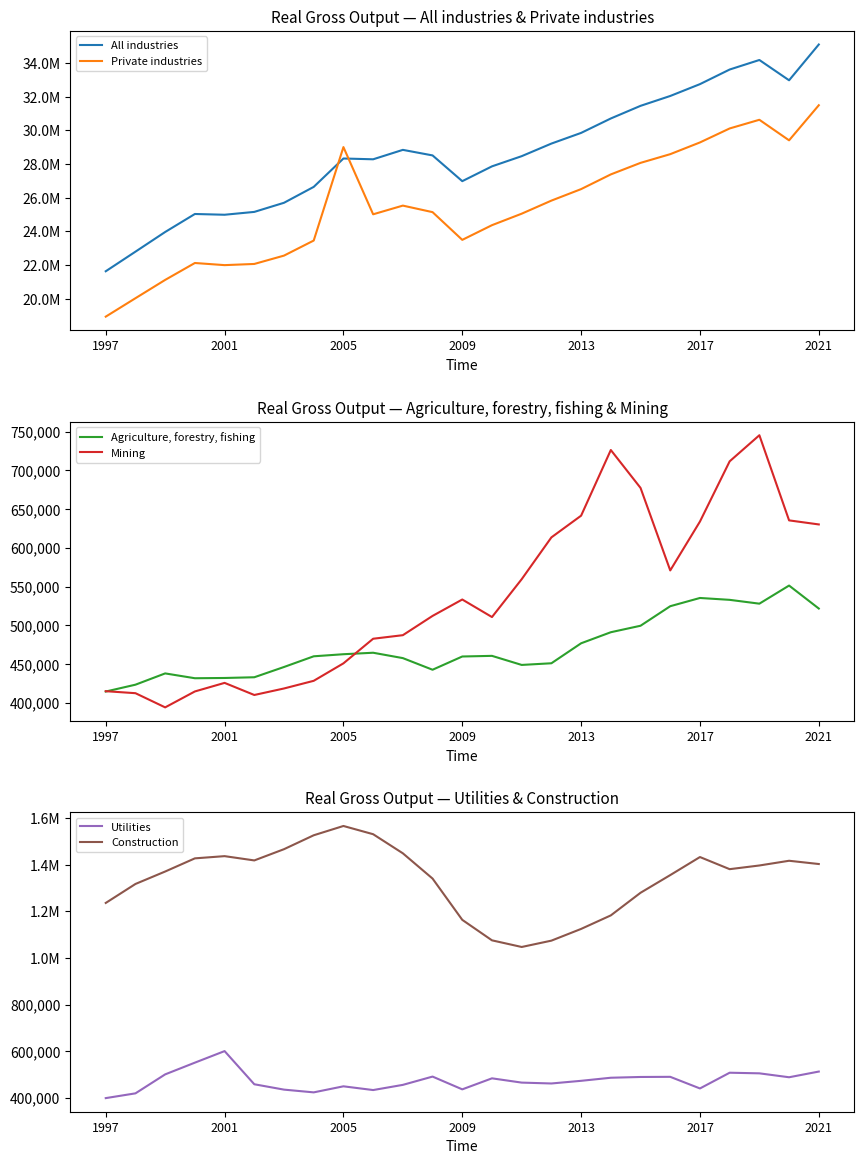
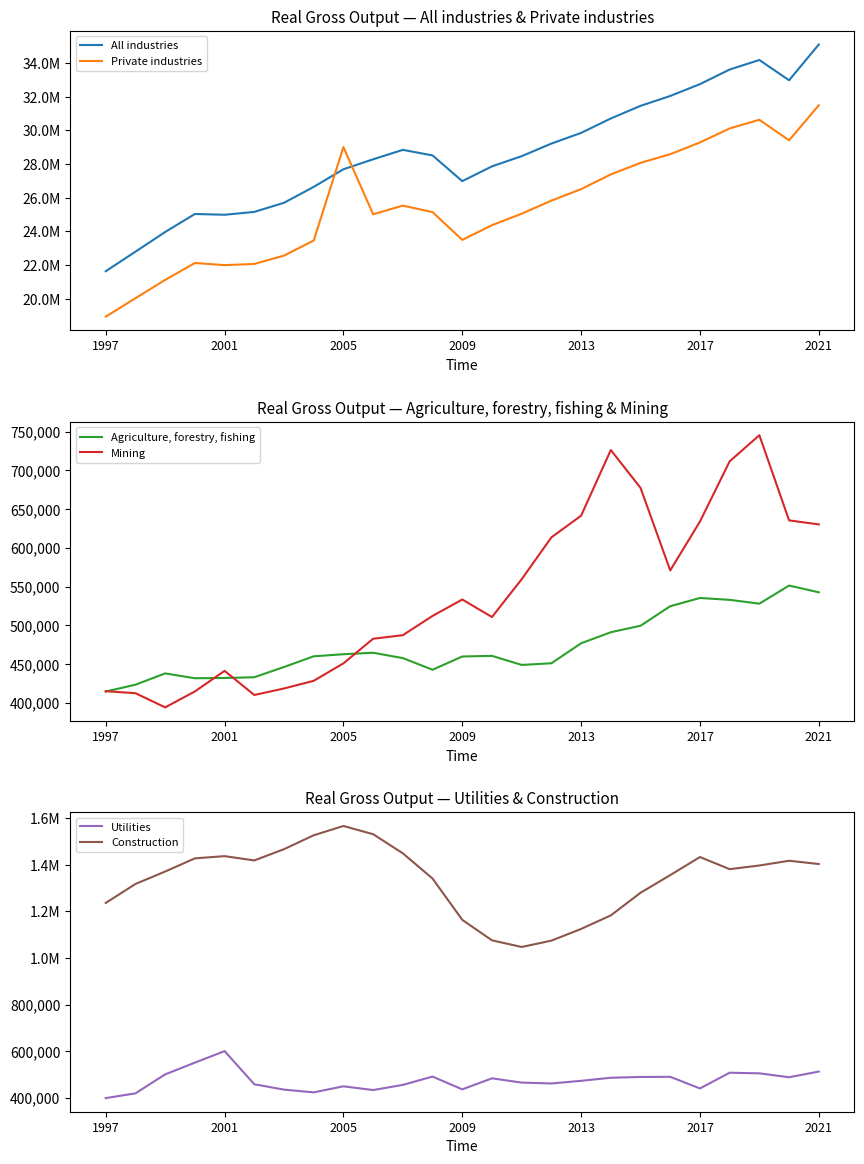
  {
    "Real Gross Output — All industries & Private industries": {
      "All industries": {
        "1997": "21600000",
        "2001": "25000000",
-       "2005": "28300000",
+       "2005": "27700000",
        "2009": "27000000",
        "2013": "29900000",
        "2017": "32800000",
        "2021": "35100000"
      },
      "Private industries": {
        "1997": "18900000",
        "2001": "22000000",
        "2005": "29000000",
        "2009": "23500000",
        "2013": "26500000",
        "2017": "29300000",
        "2021": "31500000"
      }
    },
    "Real Gross Output — Agriculture, forestry, fishing & Mining": {
      "Agriculture, forestry, fishing": {
        "2001": "430,000",
        "2005": "460,000",
        "2009": "460,000",
        "2013": "480,000",
        "2017": "540,000",
-       "2021": "520,000"
+       "2021": "540,000"
      },
      "Mining": {
-       "2001": "430,000",
+       "2001": "440,000",
        "2005": "450,000",
        "2009": "530,000",
        "2013": "640,000",
        "2017": "630,000",
        "2021": "630,000"
      }
    },
    "Real Gross Output — Utilities & Construction": {
      "Utilities": {
        "1997": "400,000",
        "2001": "600,000",
        "2005": "450,000",
        "2009": "440,000",
        "2013": "470,000",
        "2017": "440,000",
        "2021": "510,000"
      },
      "Construction": {
        "1997": "1,240,000",
        "2001": "1,440,000",
        "2005": "1,570,000",
        "2009": "1,160,000",
        "2013": "1,120,000",
        "2017": "1,430,000",
        "2021": "1,400,000"
      }
    }
  }
